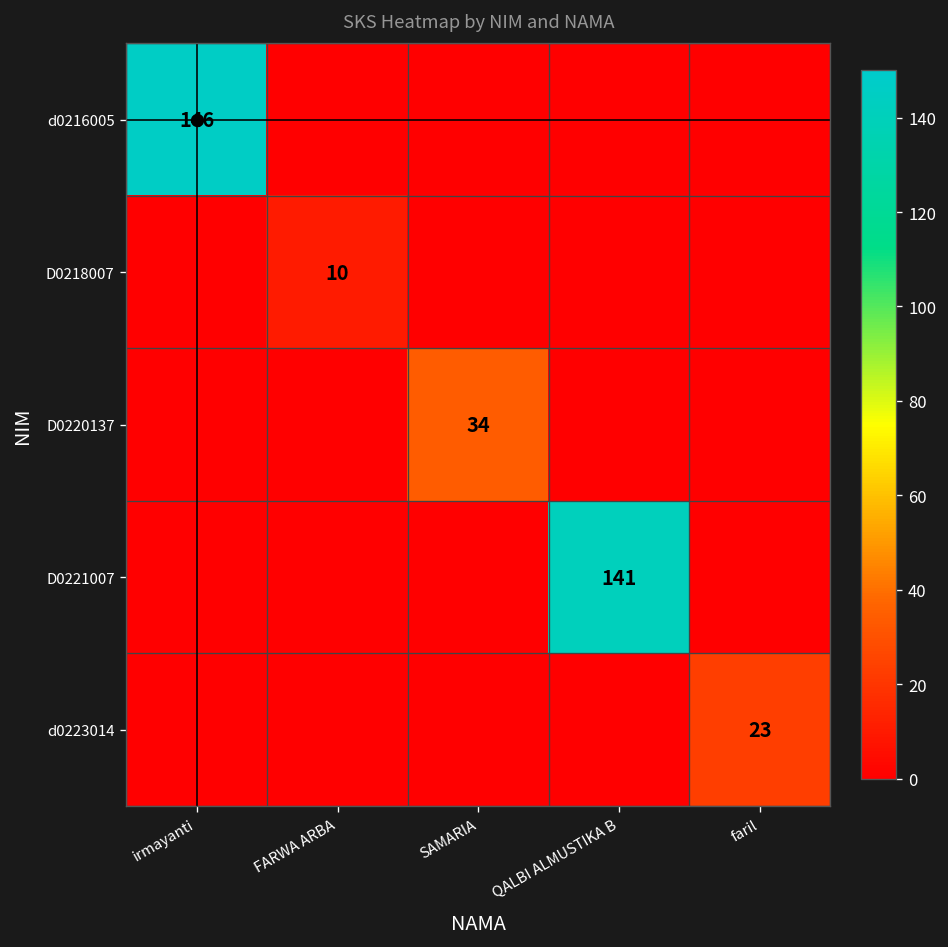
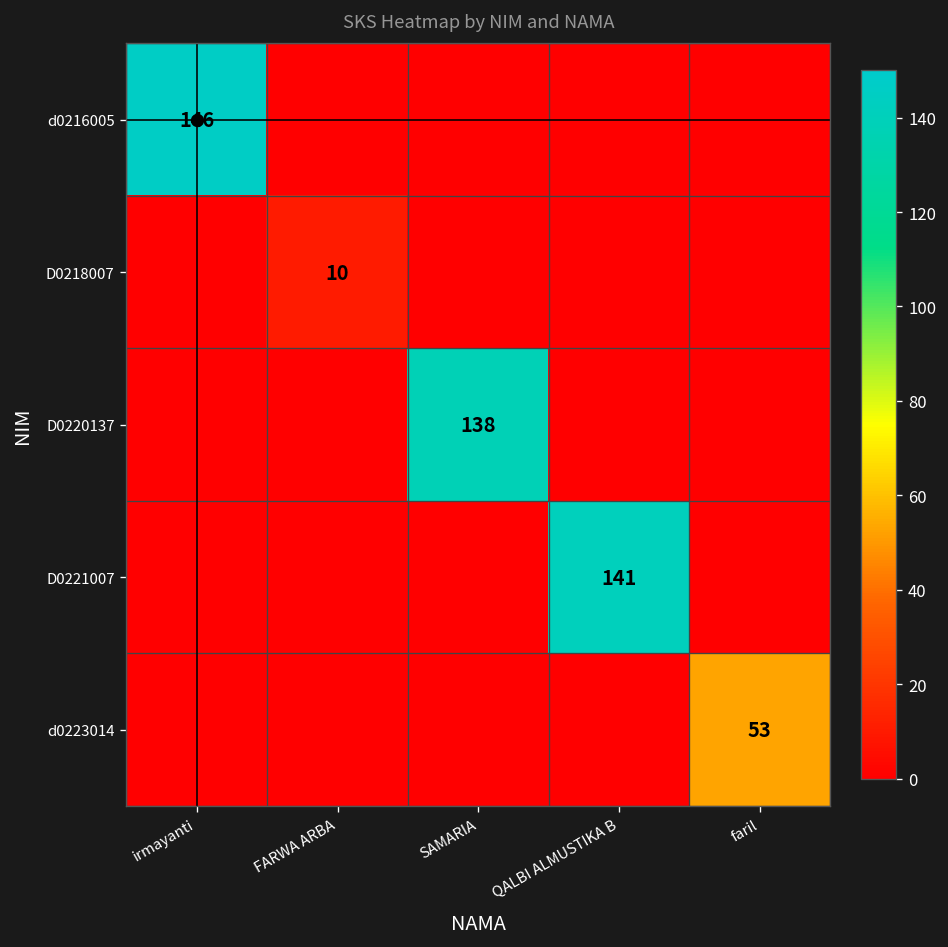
  {
    "D0218007": {
      "FARWA ARBA": 10
    },
    "D0220137": {
-     "SAMARIA": 34
+     "SAMARIA": 138
    },
    "D0221007": {
      "QALBI ALMUSTIKA B": 141
    },
    "d0223014": {
-     "faril": 23
+     "faril": 53
    }
  }
